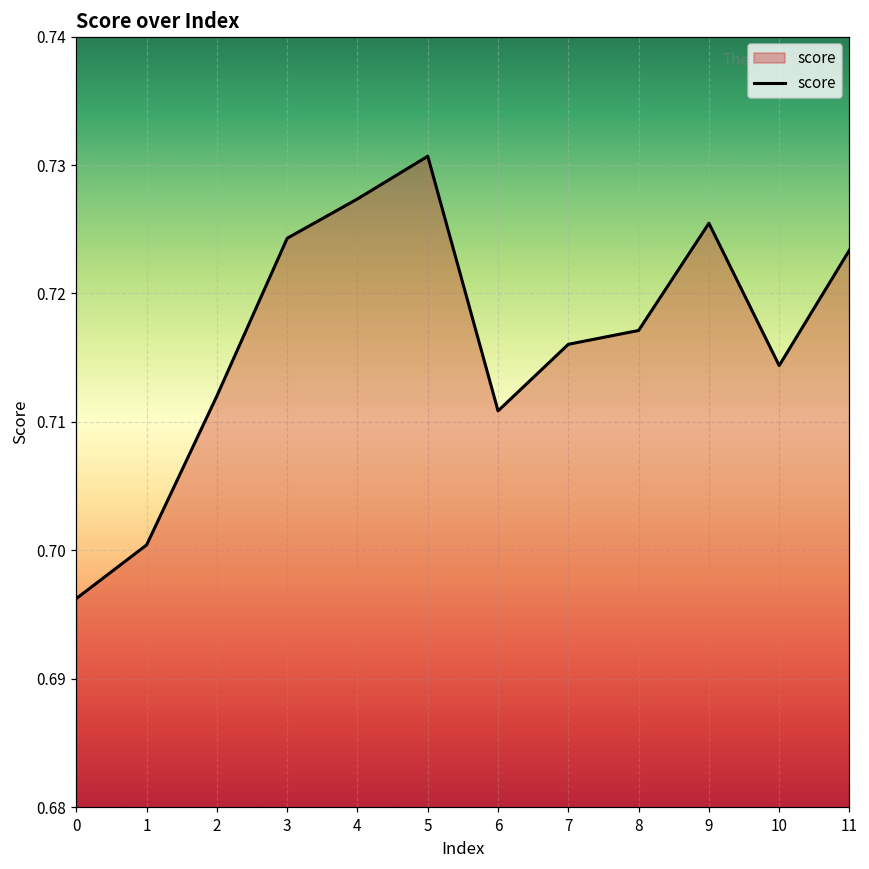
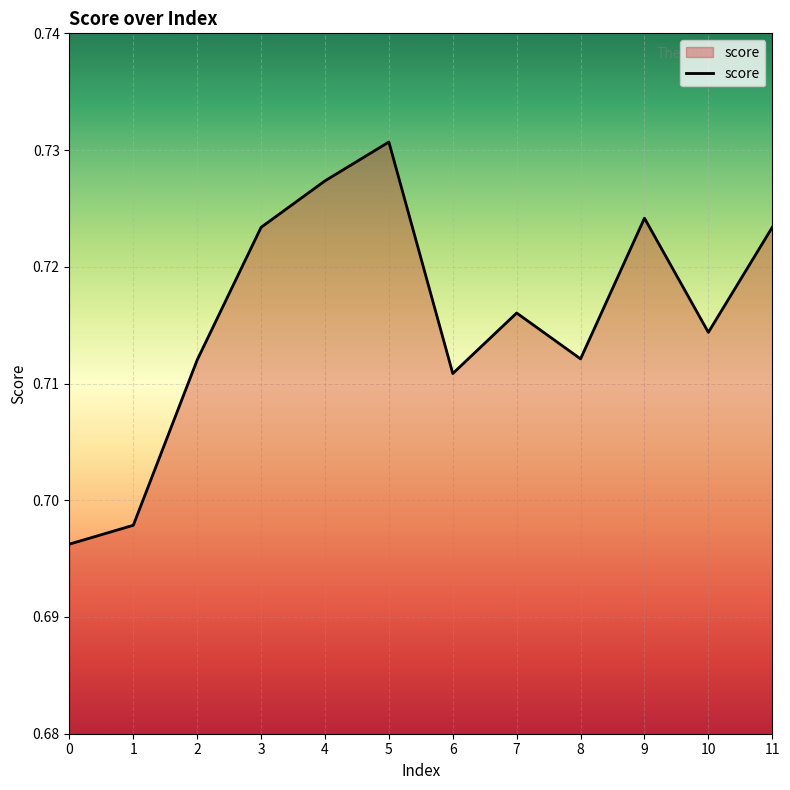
  {
    "0": 0.6962,
-   "1": 0.7004,
+   "1": 0.6979,
    "2": 0.7120,
-   "3": 0.7243,
+   "3": 0.7234,
    "4": 0.7274,
    "5": 0.7307,
    "6": 0.7109,
    "7": 0.7160,
-   "8": 0.7171,
-   "9": 0.7255,
+   "8": 0.7121,
+   "9": 0.7242,
    "10": 0.7144,
    "11": 0.7234
  }
